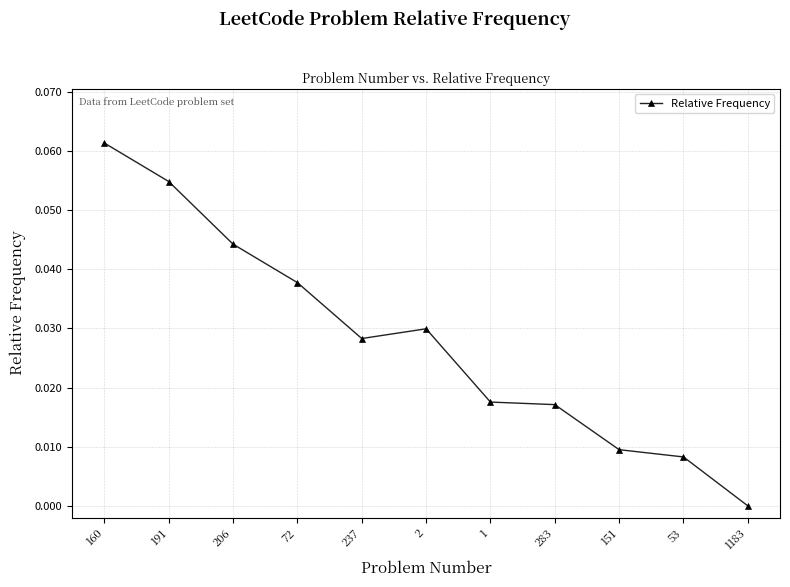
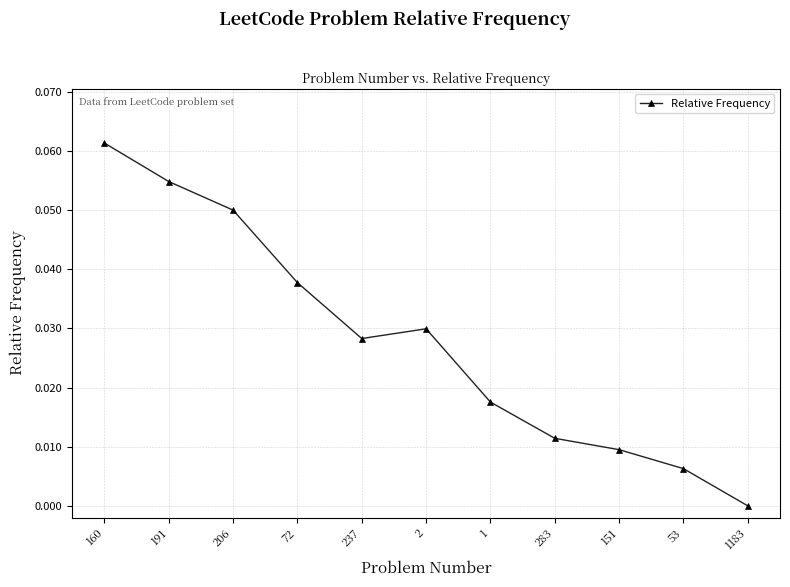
  {
    "160": 0.061,
    "191": 0.055,
-   "206": 0.044,
+   "206": 0.050,
    "72": 0.038,
    "237": 0.028,
    "2": 0.030,
    "1": 0.018,
-   "283": 0.017,
+   "283": 0.011,
    "151": 0.009,
-   "53": 0.008,
+   "53": 0.006,
    "1183": 0.000
  }
